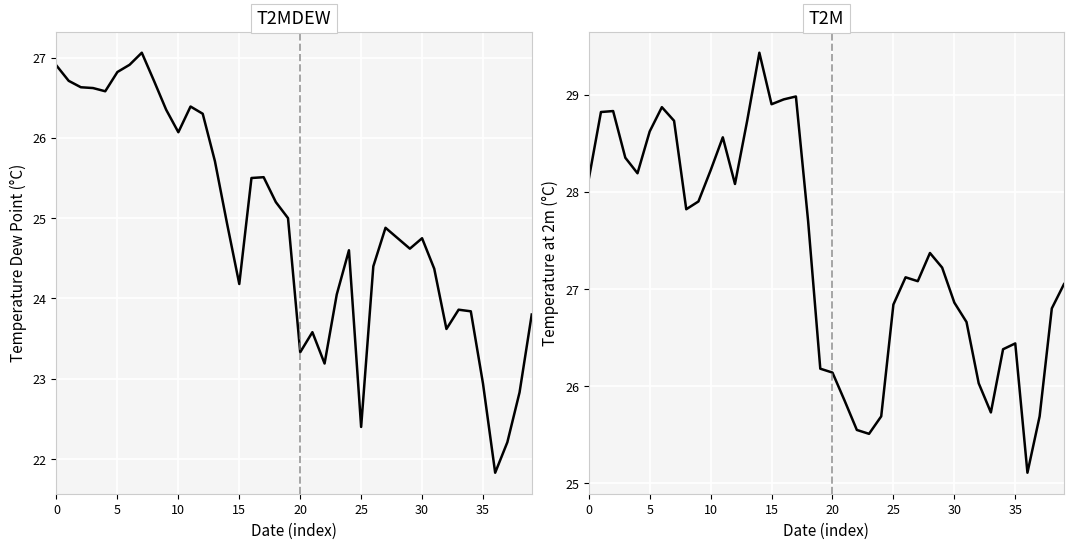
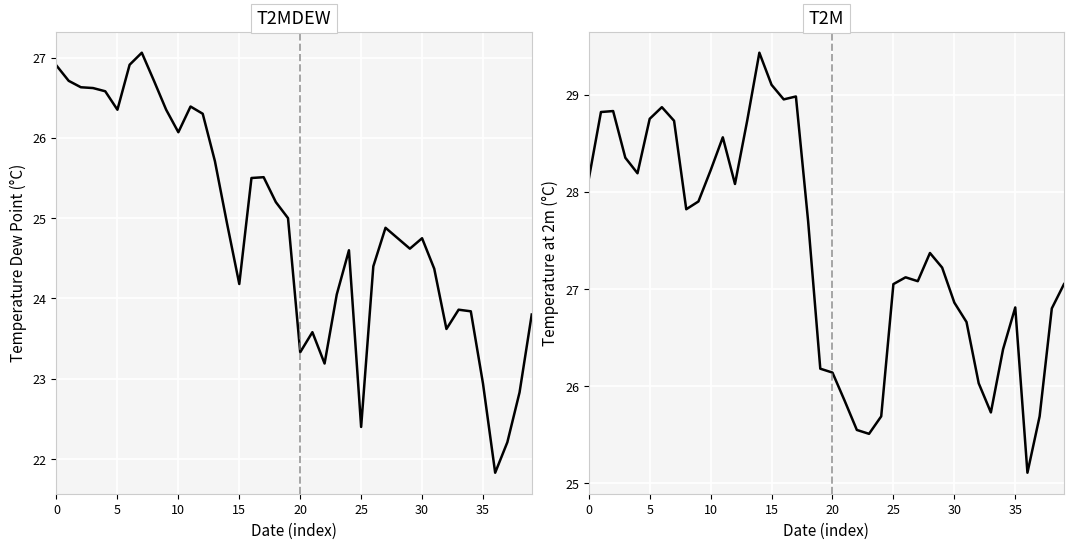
  {
    "T2MDEW": {
      "0": 26.9,
-     "5": 26.8,
+     "5": 26.4,
      "10": 26.1,
      "15": 24.2,
      "20": 23.3,
      "25": 22.4,
      "30": 24.8,
      "35": 22.9
    },
    "T2M": {
      "0": 28.1,
-     "5": 28.6,
+     "5": 28.8,
      "10": 28.2,
-     "15": 28.9,
+     "15": 29.1,
      "20": 26.1,
-     "25": 26.8,
+     "25": 27.1,
      "30": 26.9,
-     "35": 26.4
+     "35": 26.8
    }
  }
